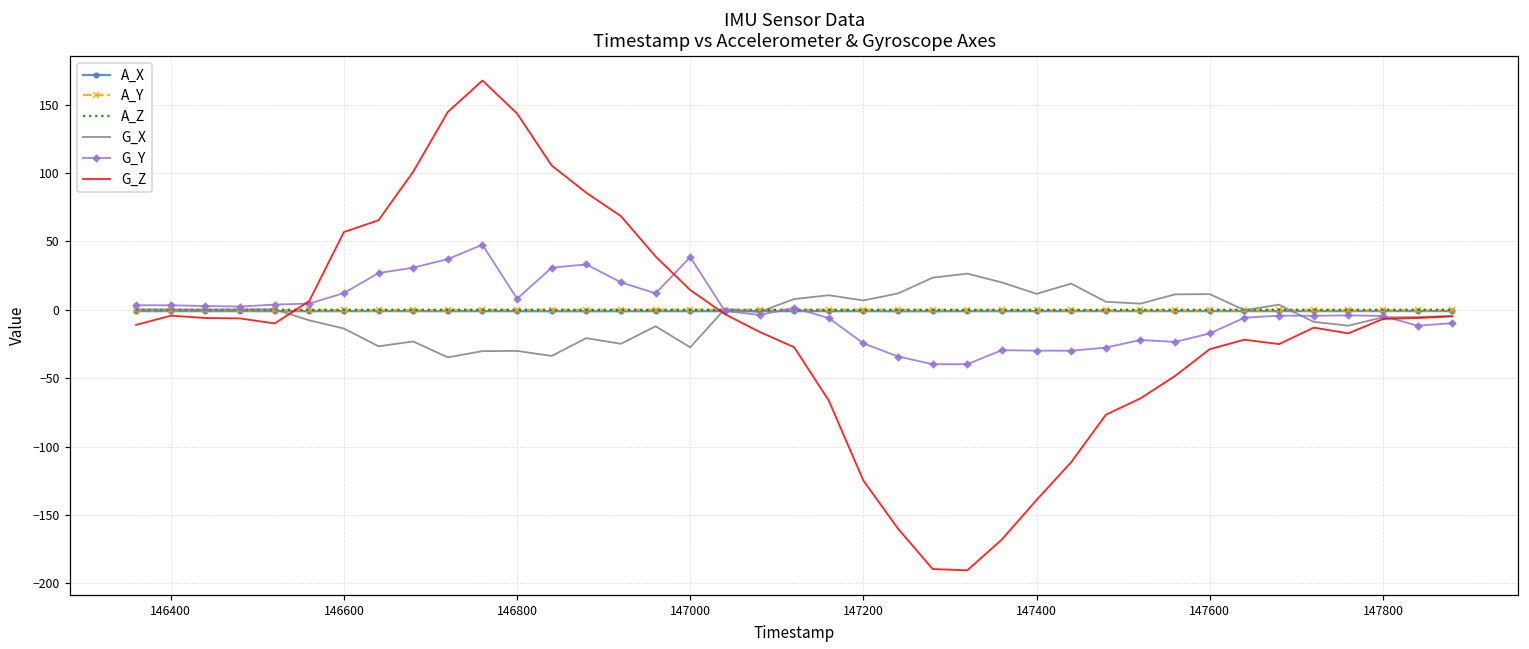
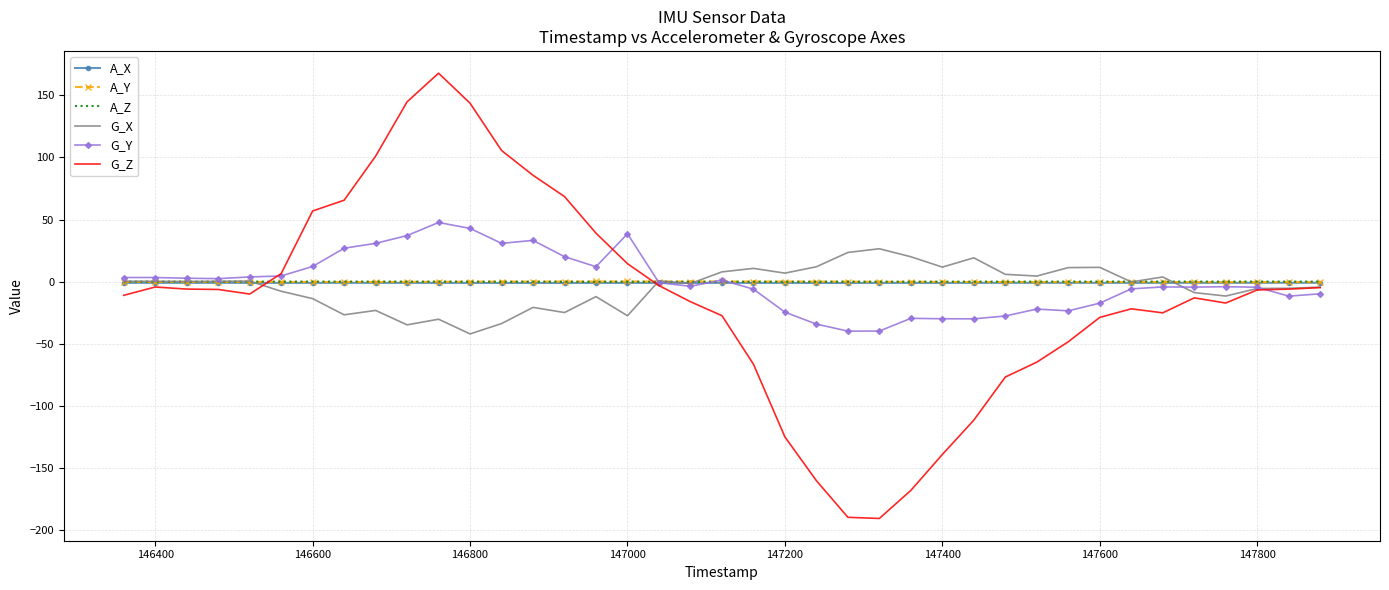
  {
    "G_X": {
      "146600": -14,
-     "146800": -30,
+     "146800": -42,
      "147000": -27,
      "147200": 7,
      "147400": 12,
      "147600": 11
    },
    "G_Y": {
      "146400": 3,
      "146600": 12,
-     "146800": 8,
+     "146800": 43,
      "147000": 39,
      "147200": -25,
      "147400": -30,
      "147600": -17
    },
    "G_Z": {
      "146400": -4,
      "146600": 57,
      "146800": 144,
      "147000": 14,
      "147200": -125,
      "147400": -139,
      "147600": -29
    }
  }
